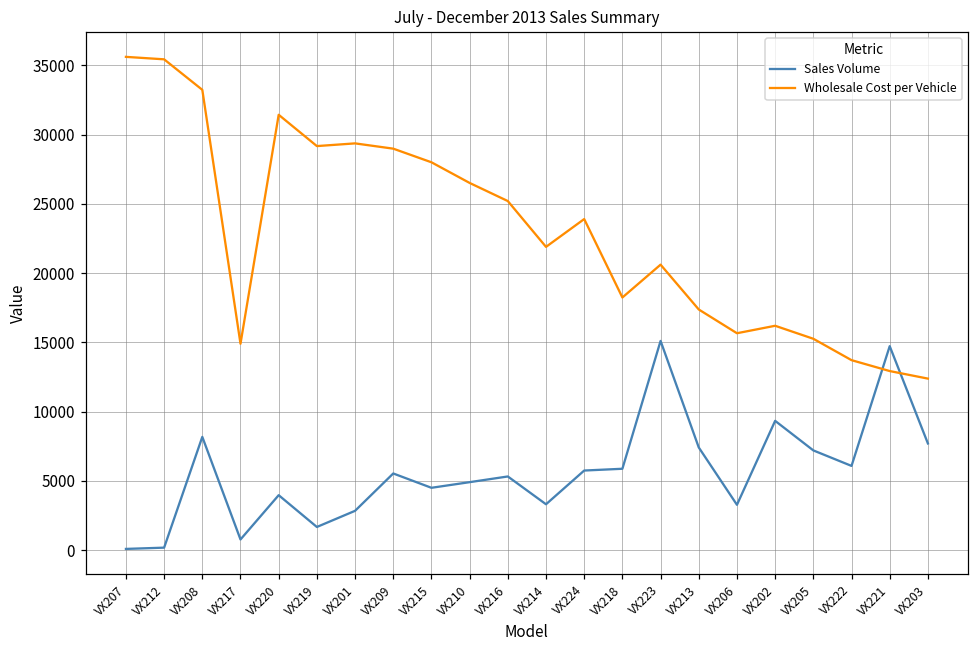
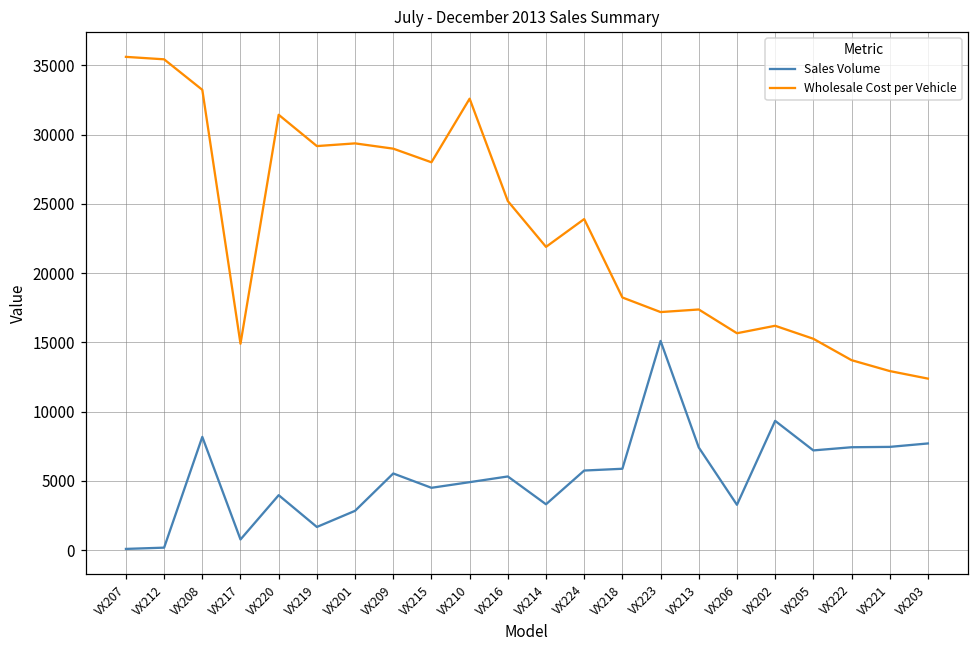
  {
    "Sales Volume": {
      "VX207": 100,
      "VX212": 200,
      "VX208": 8200,
      "VX217": 800,
      "VX220": 4000,
      "VX219": 1700,
      "VX201": 2800,
      "VX209": 5500,
      "VX215": 4500,
      "VX210": 4900,
      "VX216": 5300,
      "VX214": 3300,
      "VX224": 5700,
      "VX218": 5900,
      "VX223": 15100,
      "VX213": 7400,
      "VX206": 3300,
      "VX202": 9300,
      "VX205": 7200,
-     "VX222": 6100,
-     "VX221": 14700,
+     "VX222": 7400,
+     "VX221": 7500,
      "VX203": 7700
    },
    "Wholesale Cost per Vehicle": {
      "VX207": 35600,
      "VX212": 35400,
      "VX208": 33200,
      "VX217": 14900,
      "VX220": 31400,
      "VX219": 29200,
      "VX201": 29400,
      "VX209": 29000,
      "VX215": 28000,
-     "VX210": 26500,
+     "VX210": 32600,
      "VX216": 25200,
      "VX214": 21900,
      "VX224": 23900,
      "VX218": 18200,
-     "VX223": 20600,
+     "VX223": 17200,
      "VX213": 17400,
      "VX206": 15700,
      "VX202": 16200,
      "VX205": 15300,
      "VX222": 13700,
      "VX221": 12900,
      "VX203": 12400
    }
  }
